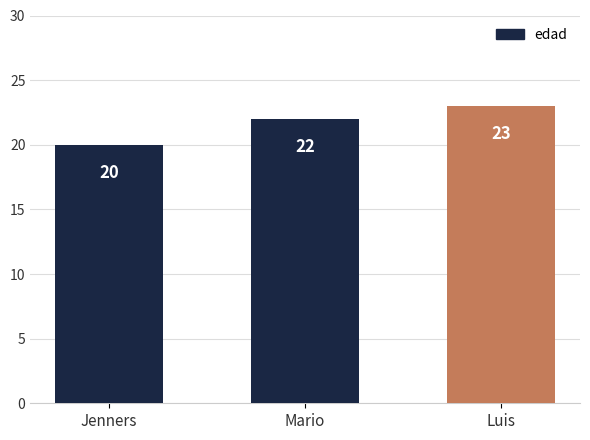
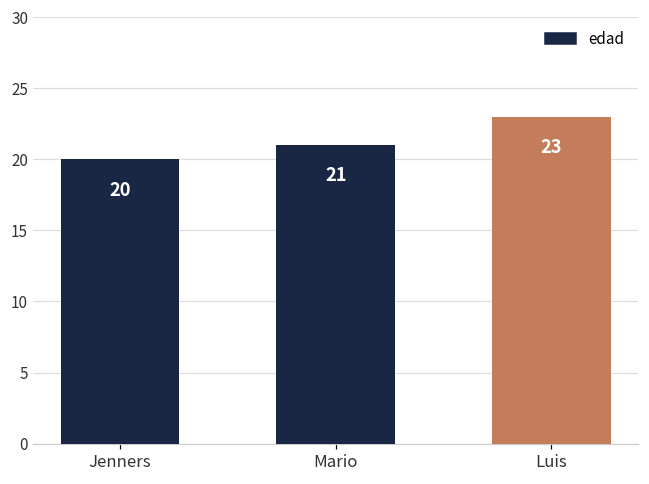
  {
    "Jenners": 20,
-   "Mario": 22,
+   "Mario": 21,
    "Luis": 23
  }
